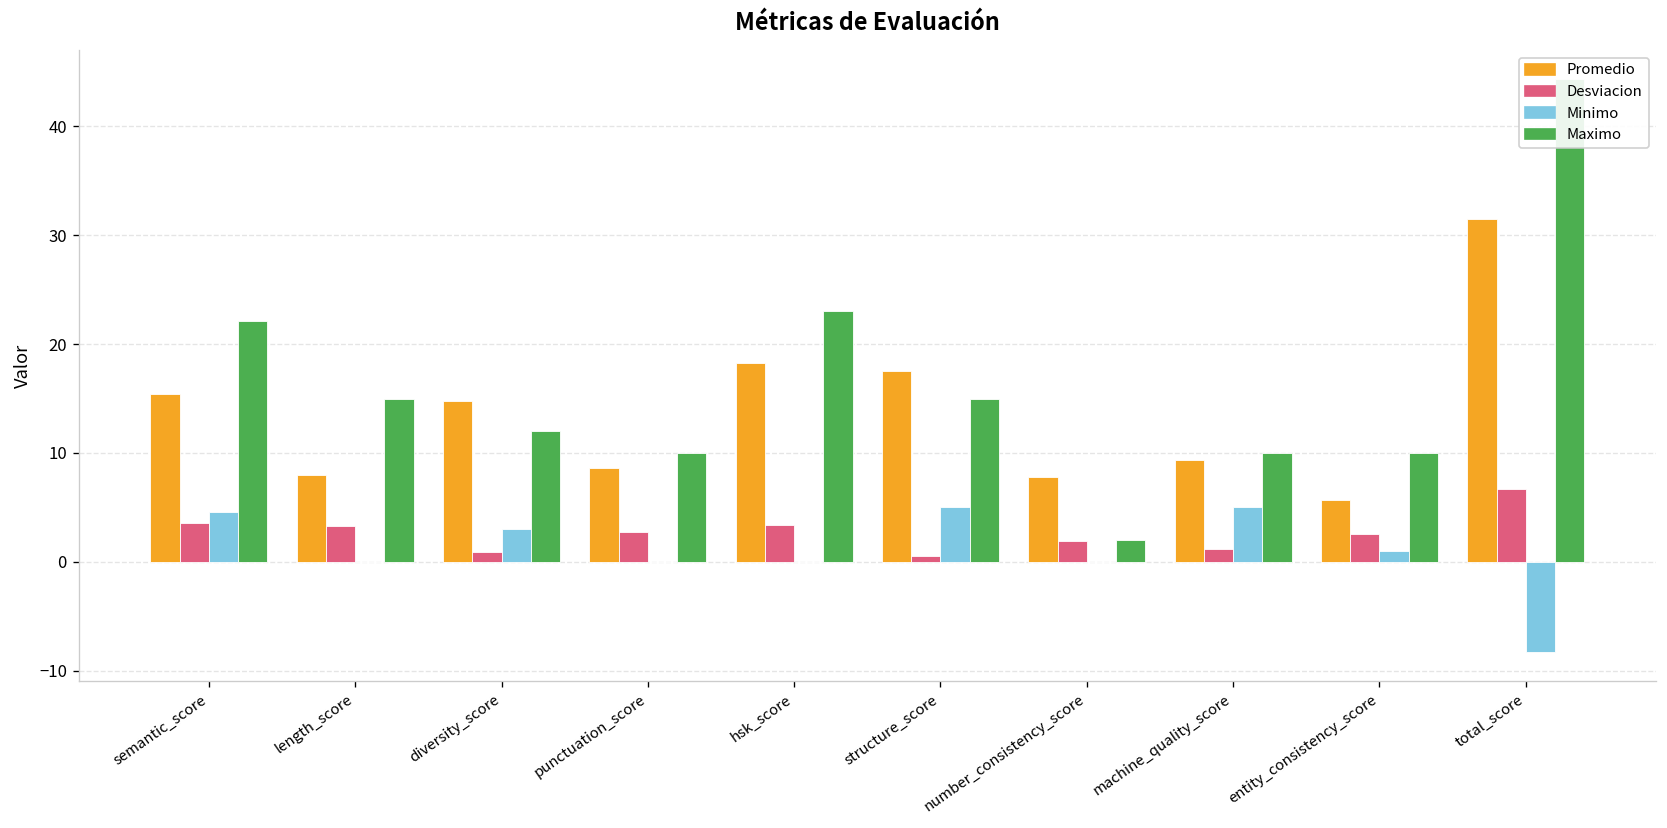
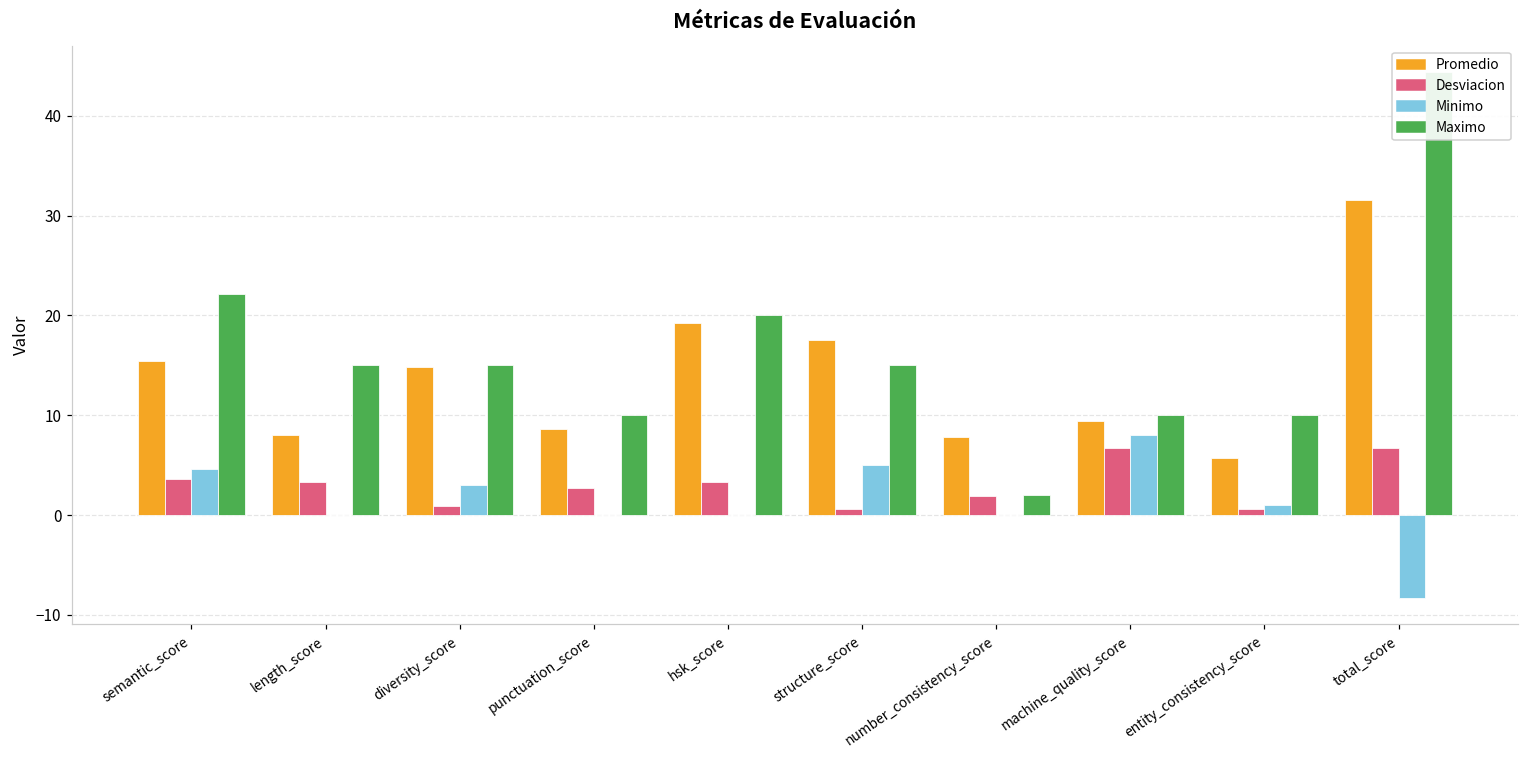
  {
    "Promedio": {
      "semantic_score": 15,
      "length_score": 8,
      "diversity_score": 15,
      "punctuation_score": 9,
-     "hsk_score": 18,
+     "hsk_score": 19,
      "structure_score": 18,
      "number_consistency_score": 8,
      "machine_quality_score": 9,
      "entity_consistency_score": 6,
      "total_score": 32
    },
    "Desviacion": {
      "semantic_score": 4,
      "length_score": 3,
      "diversity_score": 1,
      "punctuation_score": 3,
      "hsk_score": 3,
      "structure_score": 1,
      "number_consistency_score": 2,
-     "machine_quality_score": 1,
-     "entity_consistency_score": 3,
+     "machine_quality_score": 7,
+     "entity_consistency_score": 1,
      "total_score": 7
    },
    "Minimo": {
      "semantic_score": 5,
      "length_score": 0,
      "diversity_score": 3,
      "punctuation_score": 0,
      "hsk_score": 0,
      "structure_score": 5,
      "number_consistency_score": 0,
-     "machine_quality_score": 5,
+     "machine_quality_score": 8,
      "entity_consistency_score": 1,
      "total_score": -8
    },
    "Maximo": {
      "semantic_score": 22,
      "length_score": 15,
-     "diversity_score": 12,
+     "diversity_score": 15,
      "punctuation_score": 10,
-     "hsk_score": 23,
+     "hsk_score": 20,
      "structure_score": 15,
      "number_consistency_score": 2,
      "machine_quality_score": 10,
      "entity_consistency_score": 10
    }
  }
